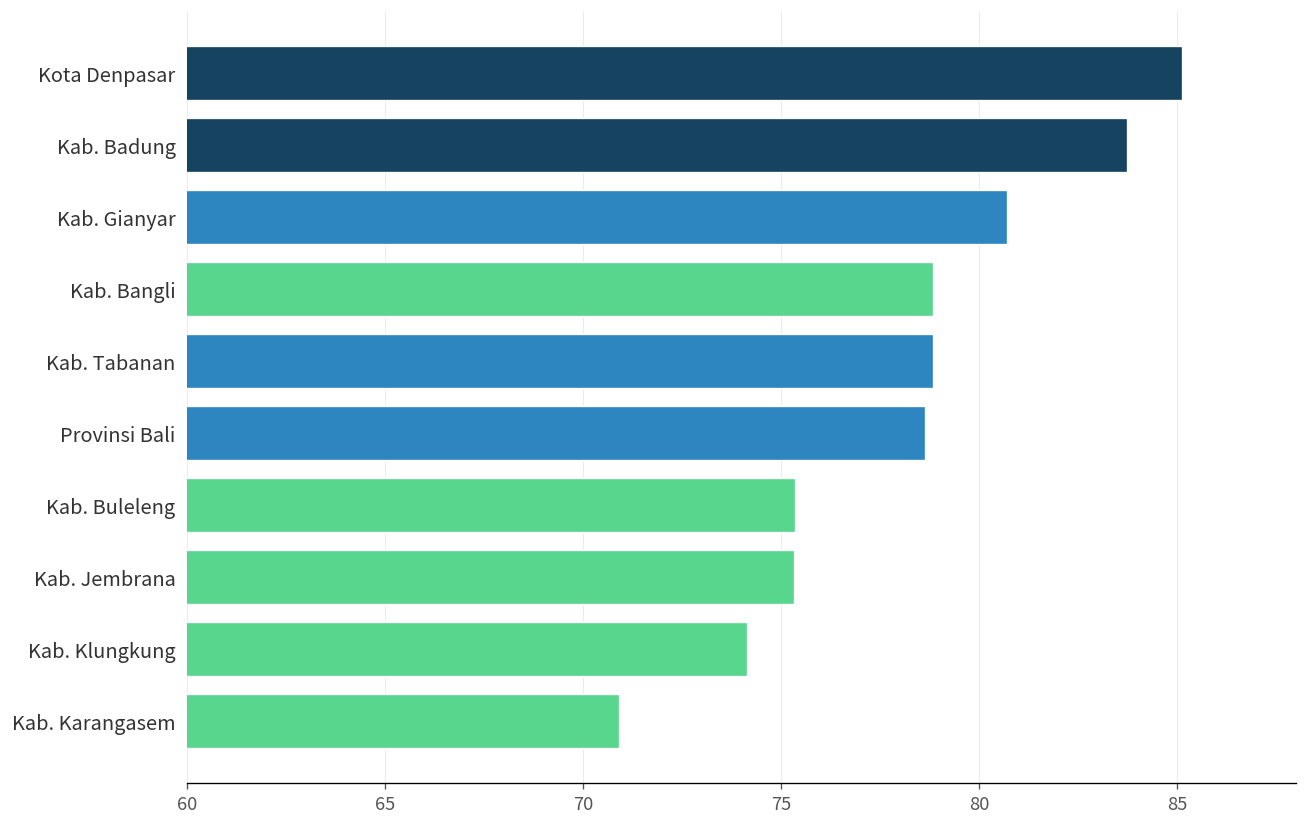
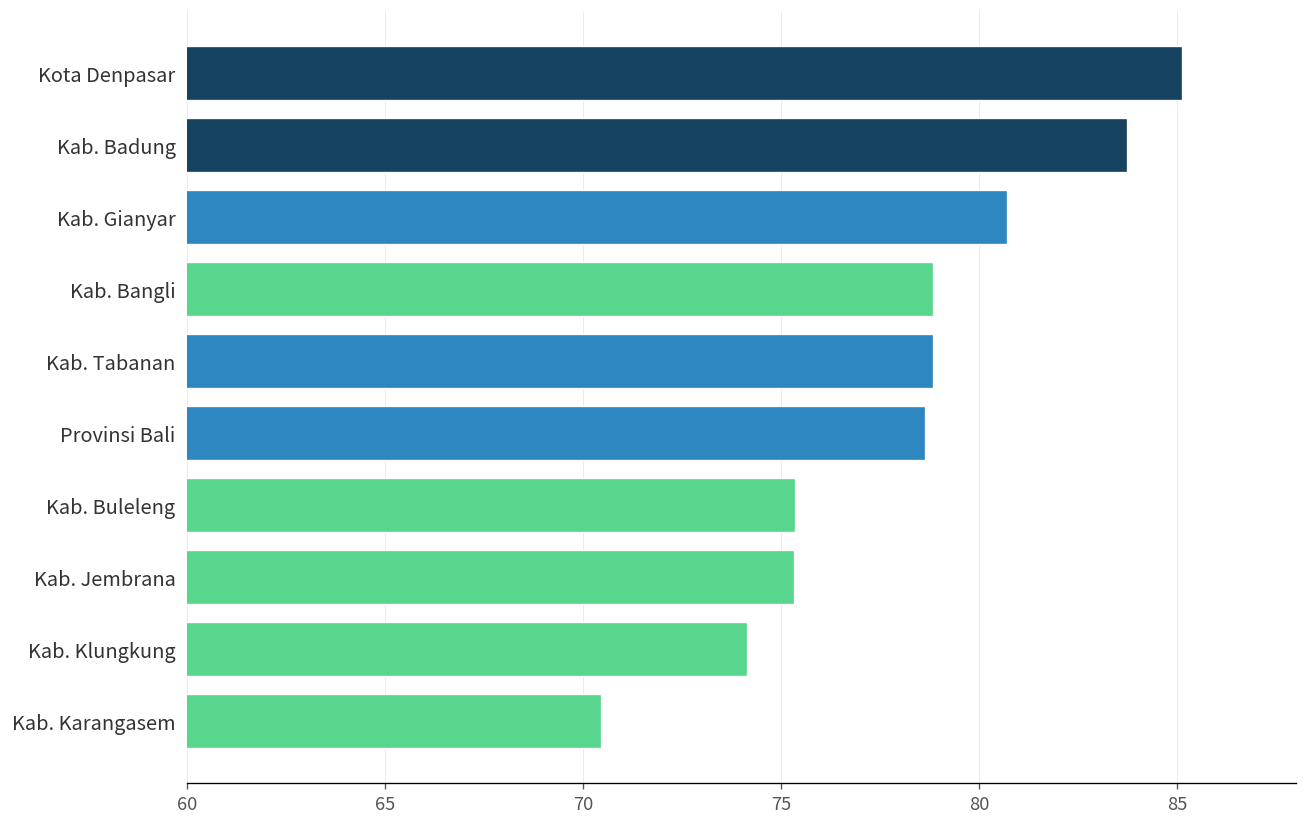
  {
    "Kota Denpasar": 85.1,
    "Kab. Badung": 83.7,
    "Kab. Gianyar": 80.7,
    "Kab. Bangli": 78.8,
    "Kab. Tabanan": 78.8,
    "Provinsi Bali": 78.6,
    "Kab. Buleleng": 75.4,
    "Kab. Jembrana": 75.3,
    "Kab. Klungkung": 74.1,
-   "Kab. Karangasem": 70.9
+   "Kab. Karangasem": 70.5
  }
